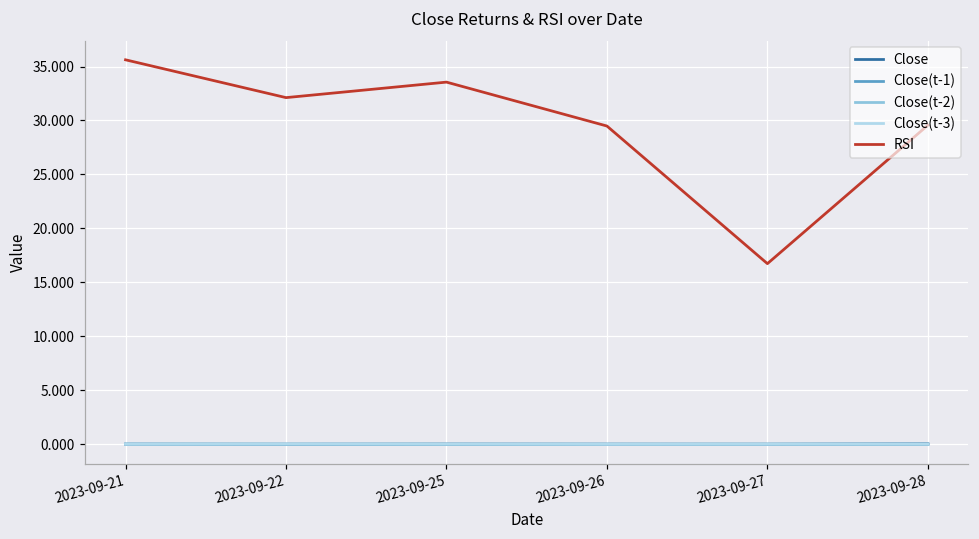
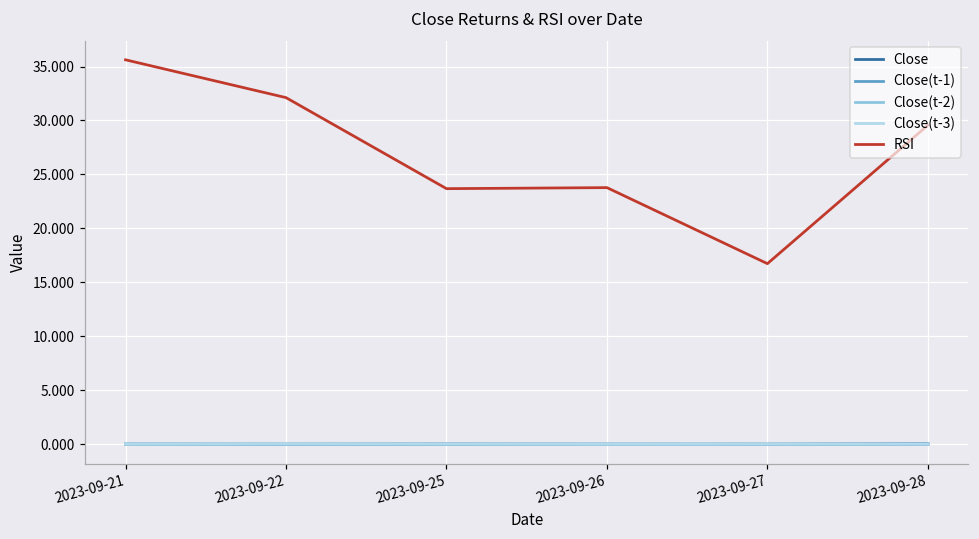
  {
    "Close(t-3)": {
      "2023-09-21": 0,
      "2023-09-22": 0,
      "2023-09-25": 0,
      "2023-09-26": 0,
      "2023-09-27": 0,
      "2023-09-28": 0
    },
    "RSI": {
      "2023-09-21": 36,
      "2023-09-22": 32,
-     "2023-09-25": 34,
-     "2023-09-26": 29,
+     "2023-09-25": 24,
+     "2023-09-26": 24,
      "2023-09-27": 17
    }
  }
